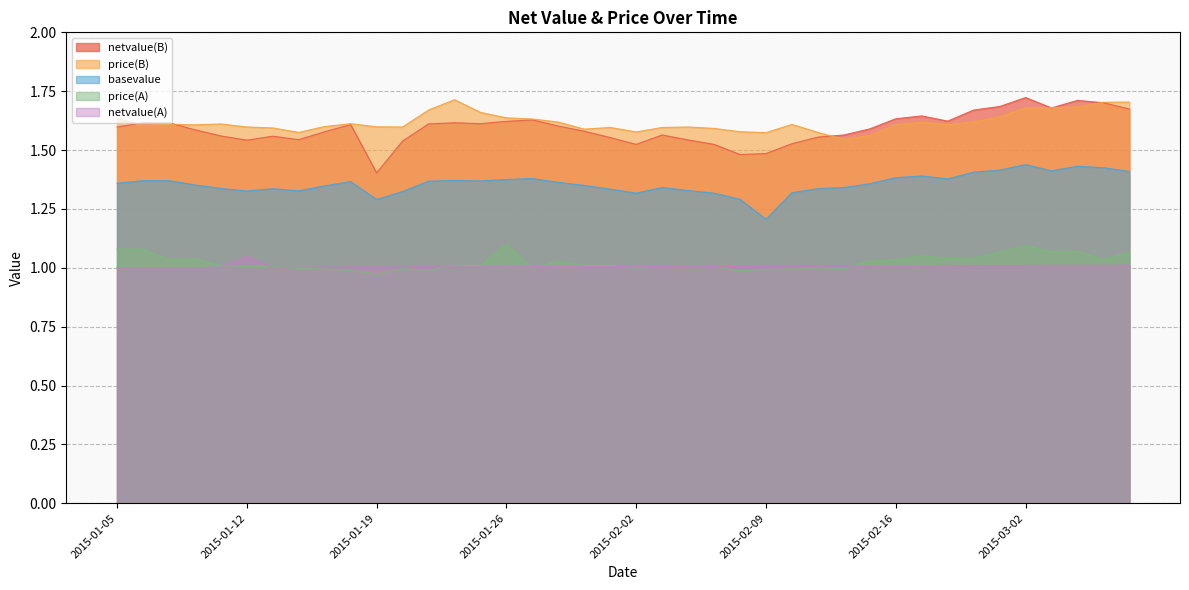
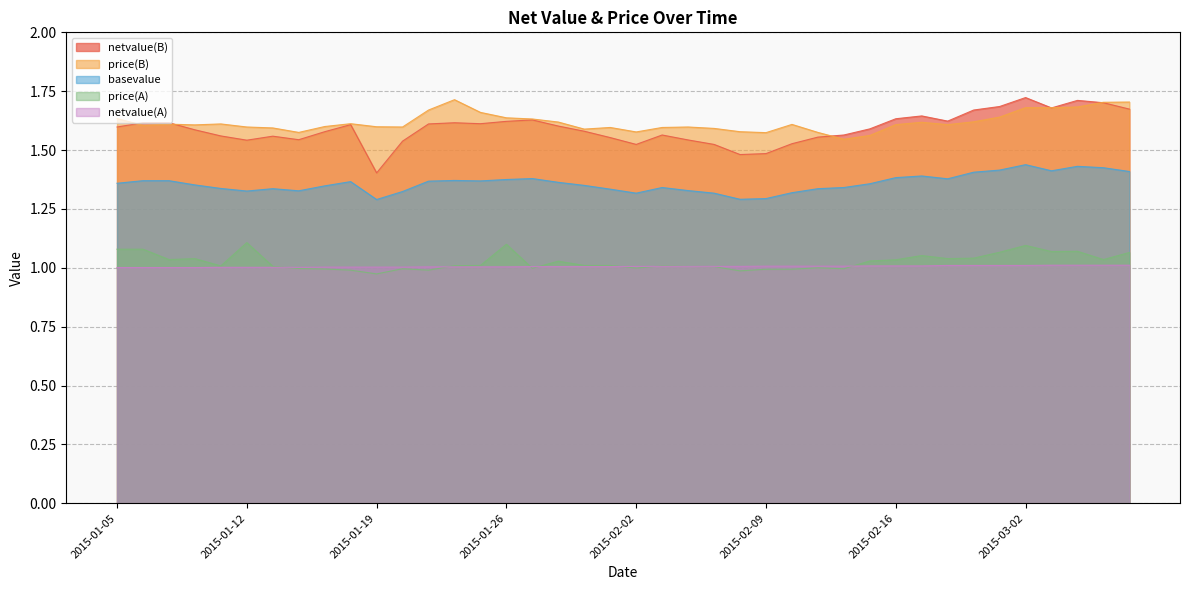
  {
    "netvalue(B)": {
      "2015-01-05": 1.60,
      "2015-01-12": 1.54,
      "2015-01-19": 1.40,
      "2015-01-26": 1.62,
      "2015-02-02": 1.52,
      "2015-02-09": 1.49,
      "2015-02-16": 1.63,
      "2015-03-02": 1.72
    },
    "price(B)": {
      "2015-01-12": 1.60,
      "2015-01-19": 1.60,
      "2015-01-26": 1.64,
      "2015-02-02": 1.58,
      "2015-02-09": 1.57,
      "2015-02-16": 1.61,
      "2015-03-02": 1.68
    },
    "basevalue": {
      "2015-01-05": 1.36,
      "2015-01-12": 1.33,
      "2015-01-19": 1.29,
      "2015-01-26": 1.38,
      "2015-02-02": 1.32,
-     "2015-02-09": 1.21,
+     "2015-02-09": 1.29,
      "2015-02-16": 1.38,
      "2015-03-02": 1.44
    },
    "price(A)": {
      "2015-01-05": 1.08,
-     "2015-01-12": 1.01,
+     "2015-01-12": 1.11,
      "2015-01-19": 0.97,
      "2015-01-26": 1.10,
      "2015-02-09": 0.99,
      "2015-02-16": 1.03,
      "2015-03-02": 1.10
    },
    "netvalue(A)": {
      "2015-01-05": 1.00,
-     "2015-01-12": 1.05,
+     "2015-01-12": 1.00,
      "2015-01-19": 1.00,
      "2015-01-26": 1.00,
      "2015-02-09": 1.01,
      "2015-02-16": 1.01,
      "2015-03-02": 1.01
    }
  }
